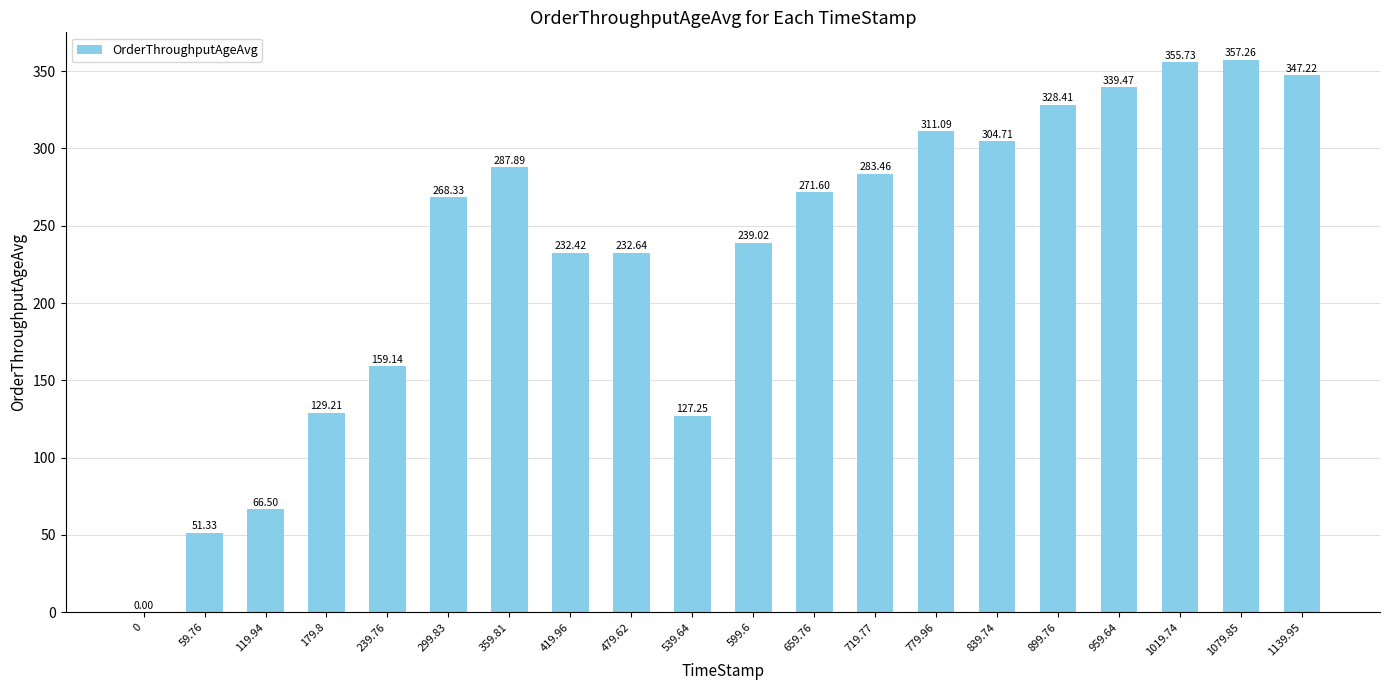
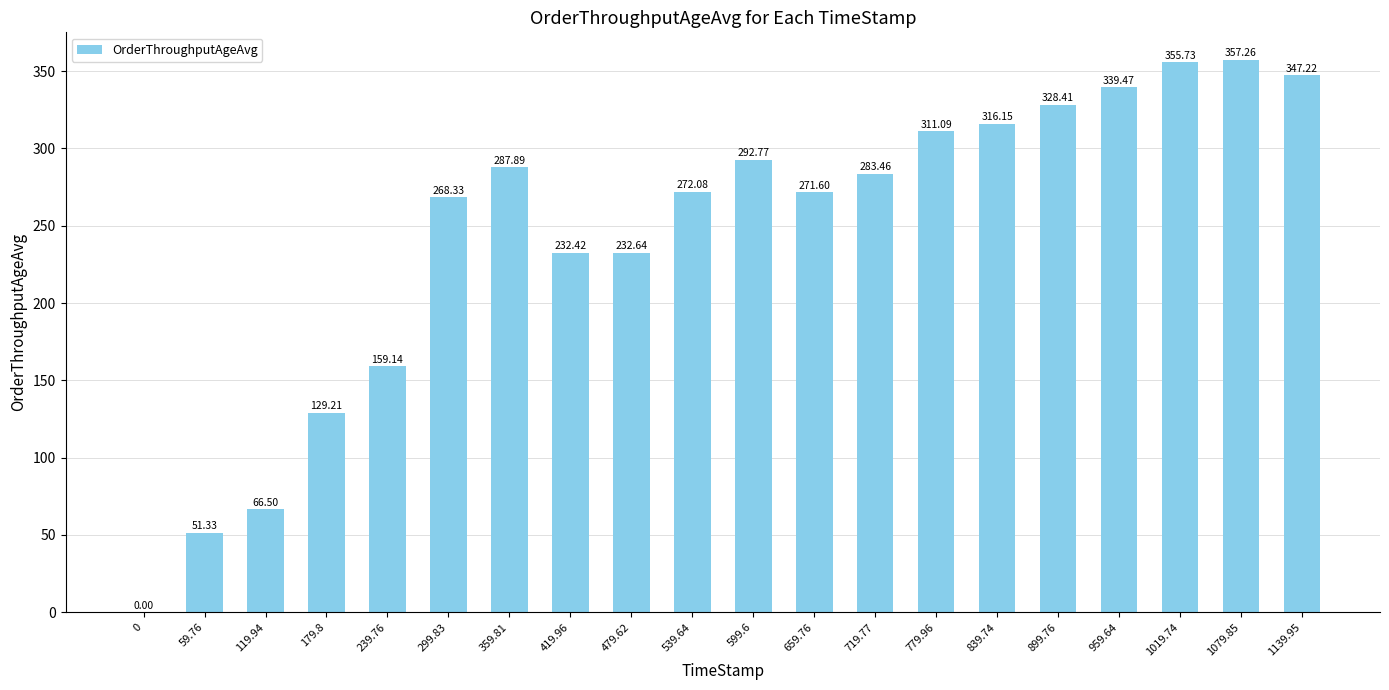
  {
    "0": 0.00,
    "59.76": 51.33,
    "119.94": 66.50,
    "179.8": 129.21,
    "239.76": 159.14,
    "299.83": 268.33,
    "359.81": 287.89,
    "419.96": 232.42,
    "479.62": 232.64,
-   "539.64": 127.25,
-   "599.6": 239.02,
+   "539.64": 272.08,
+   "599.6": 292.77,
    "659.76": 271.60,
    "719.77": 283.46,
    "779.96": 311.09,
-   "839.74": 304.71,
+   "839.74": 316.15,
    "899.76": 328.41,
    "959.64": 339.47,
    "1019.74": 355.73,
    "1079.85": 357.26,
    "1139.95": 347.22
  }
